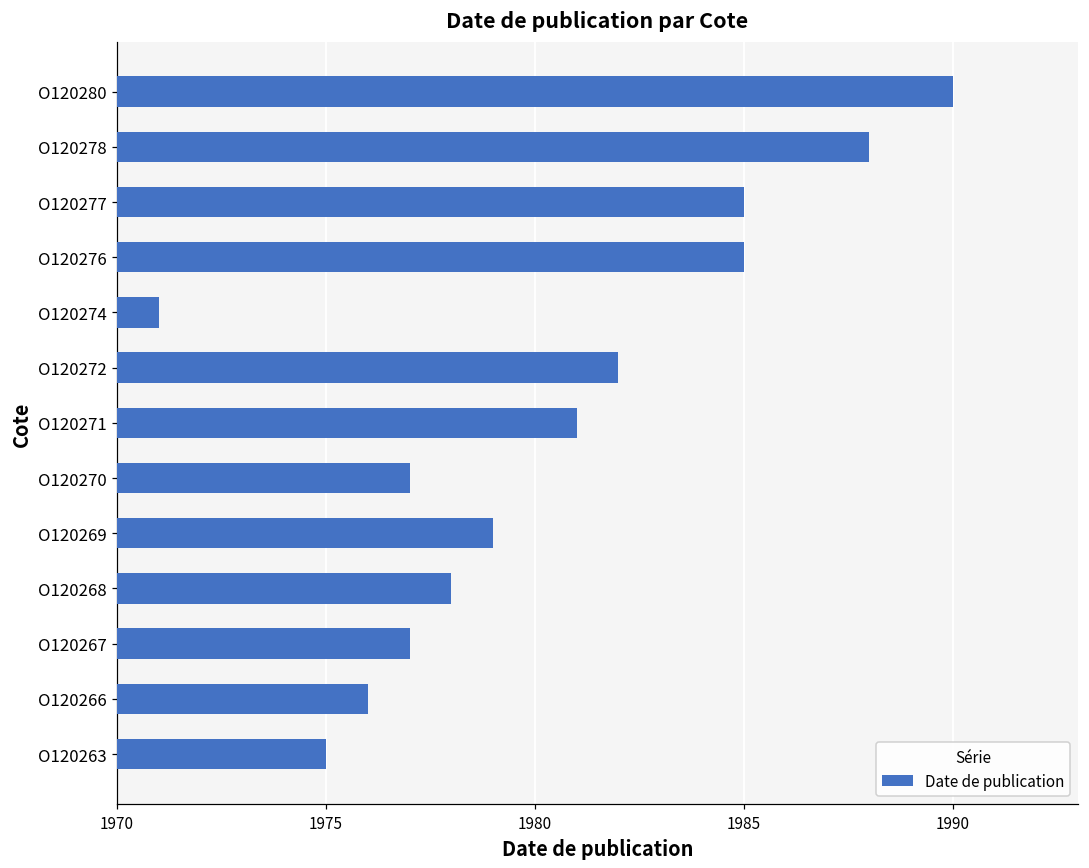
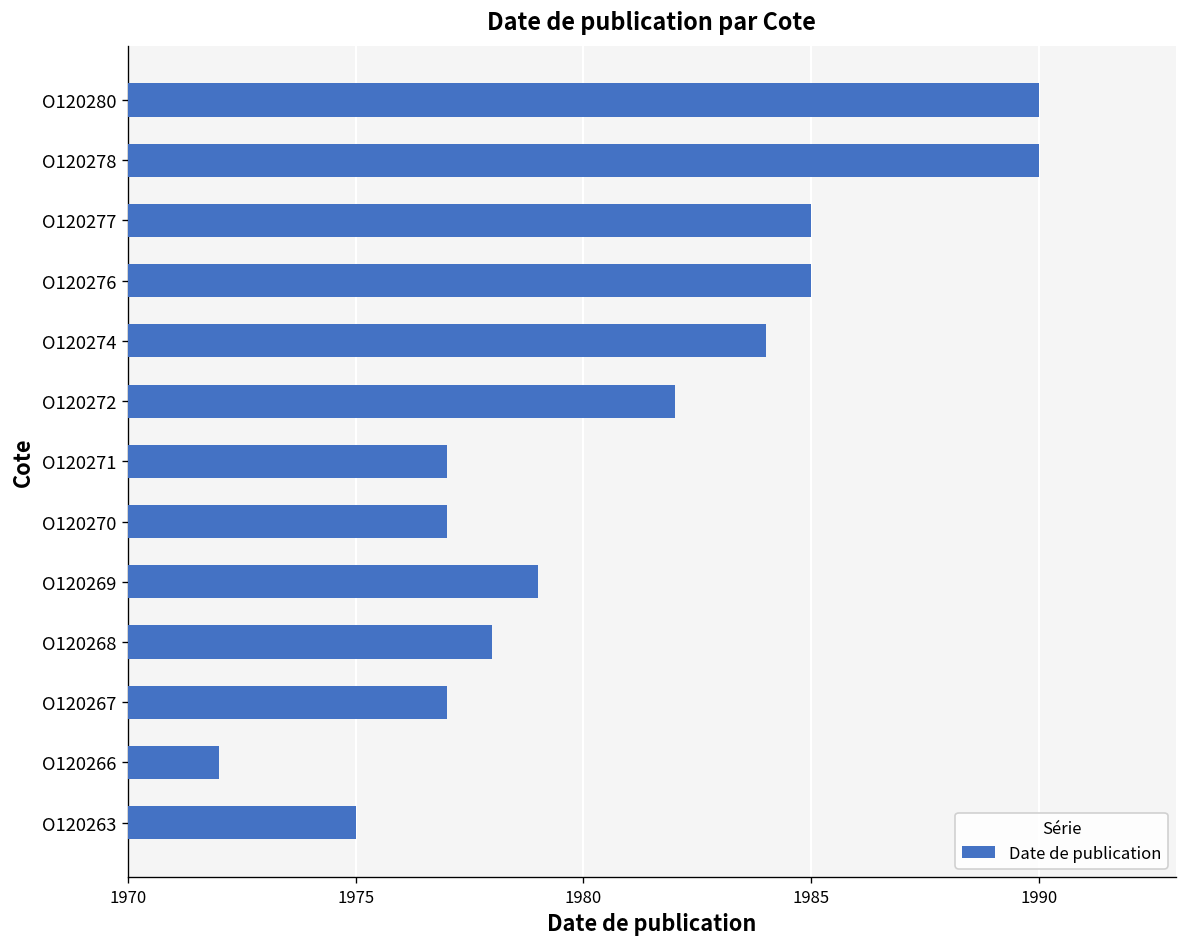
  {
    "O120280": 1990,
-   "O120278": 1988,
+   "O120278": 1990,
    "O120277": 1985,
    "O120276": 1985,
-   "O120274": 1971,
+   "O120274": 1984,
    "O120272": 1982,
-   "O120271": 1981,
+   "O120271": 1977,
    "O120270": 1977,
    "O120269": 1979,
    "O120268": 1978,
    "O120267": 1977,
-   "O120266": 1976,
+   "O120266": 1972,
    "O120263": 1975
  }
